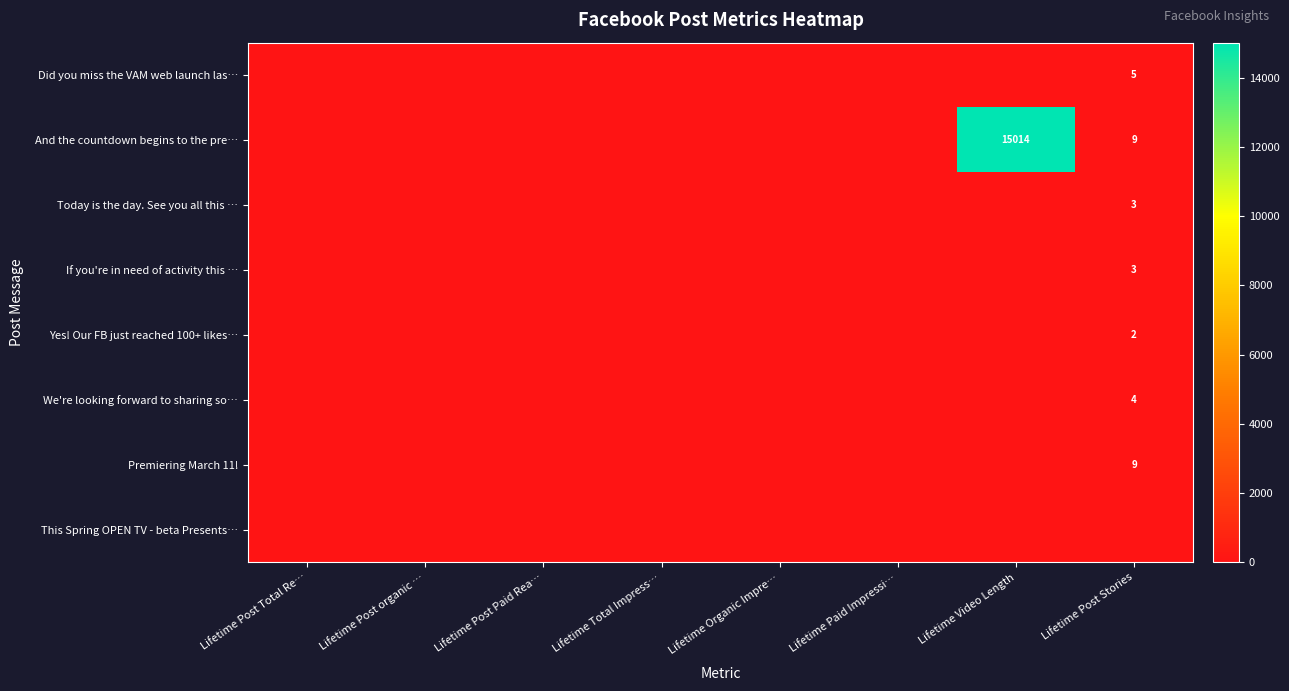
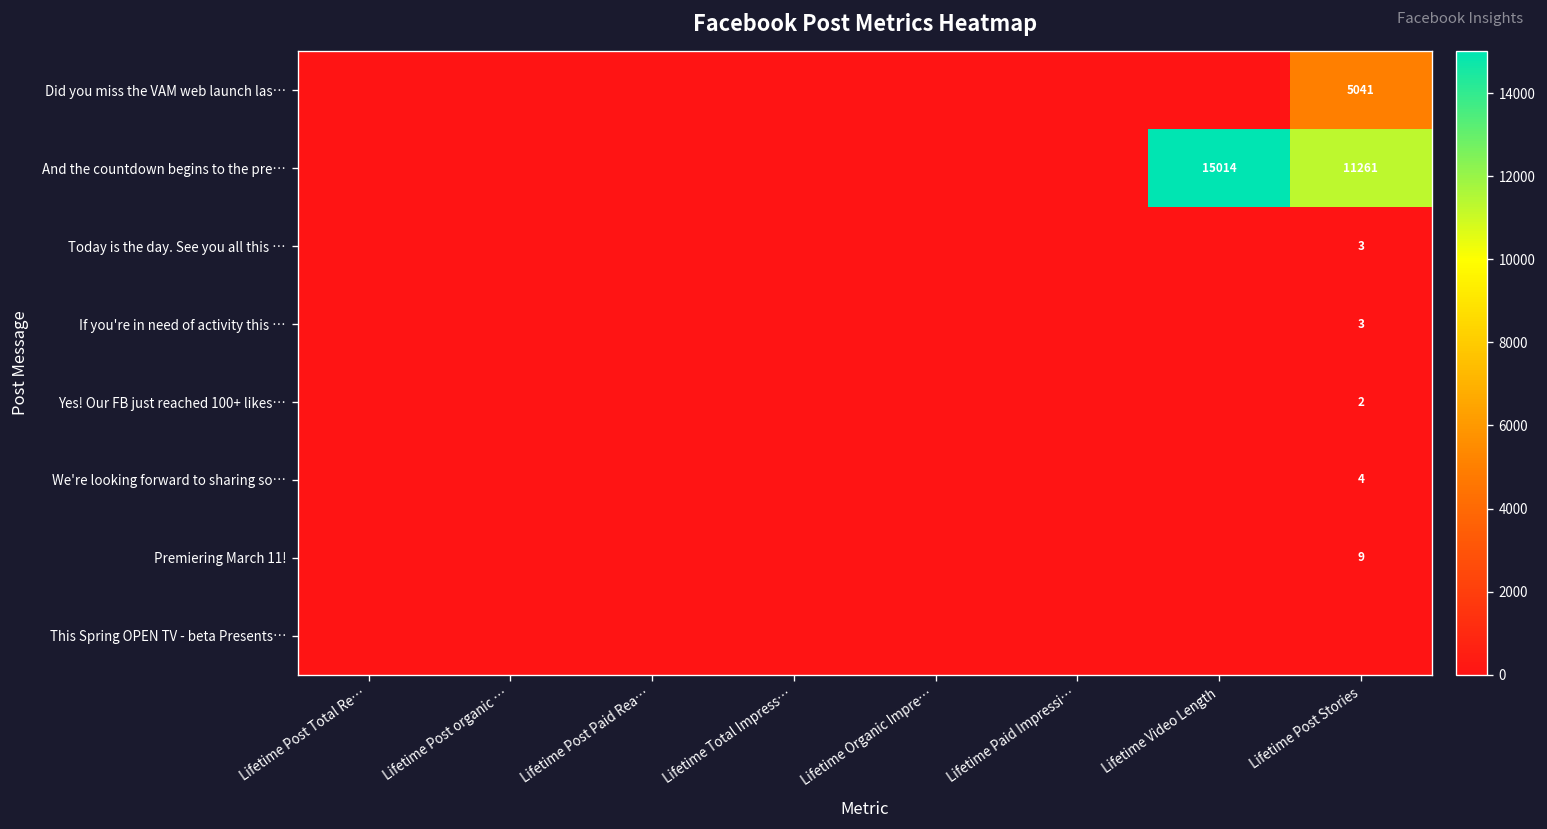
  {
    "Did you miss the VAM web launch las…": {
-     "Lifetime Post Stories": 5
+     "Lifetime Post Stories": 5041
    },
    "And the countdown begins to the pre…": {
      "Lifetime Video Length": 15014,
-     "Lifetime Post Stories": 9
+     "Lifetime Post Stories": 11261
    },
    "Today is the day. See you all this …": {
      "Lifetime Post Stories": 3
    },
    "If you're in need of activity this …": {
      "Lifetime Post Stories": 3
    },
    "Yes! Our FB just reached 100+ likes…": {
      "Lifetime Post Stories": 2
    },
    "We're looking forward to sharing so…": {
      "Lifetime Post Stories": 4
    },
    "Premiering March 11!": {
      "Lifetime Post Stories": 9
    }
  }
